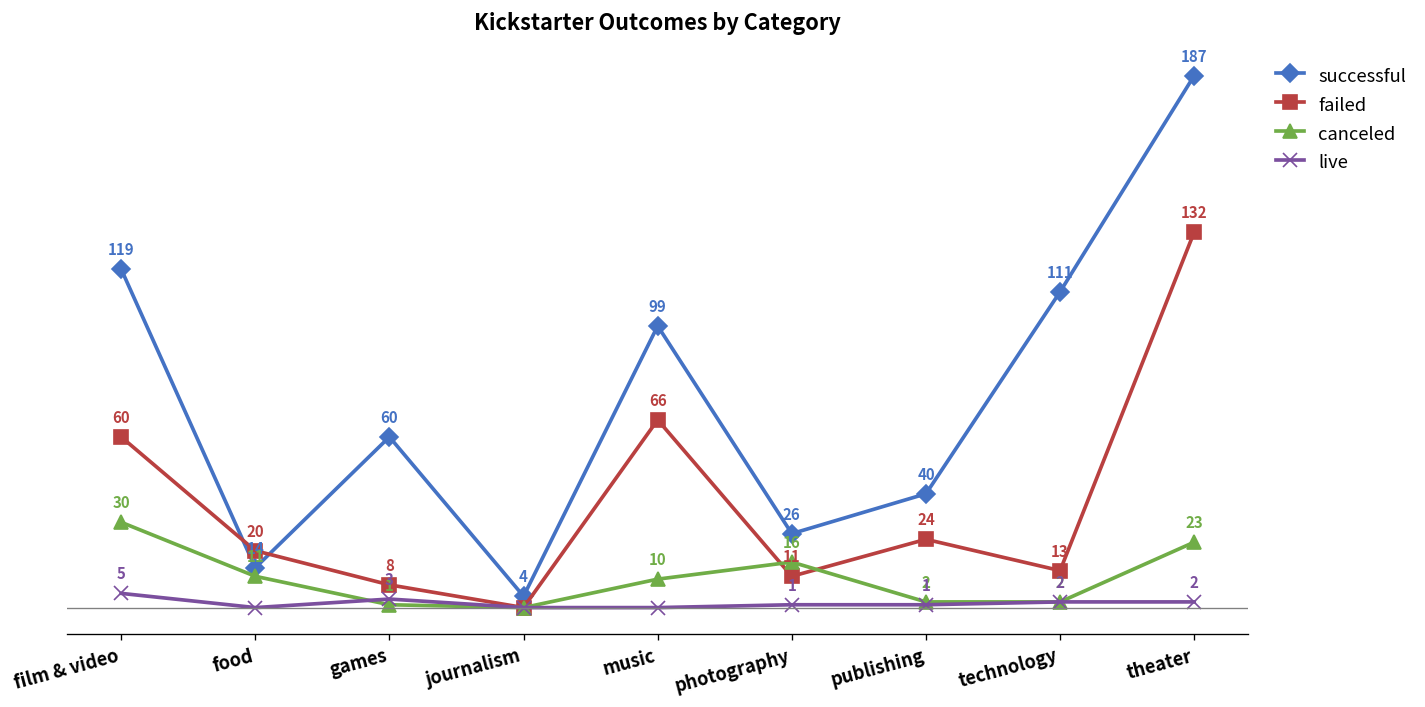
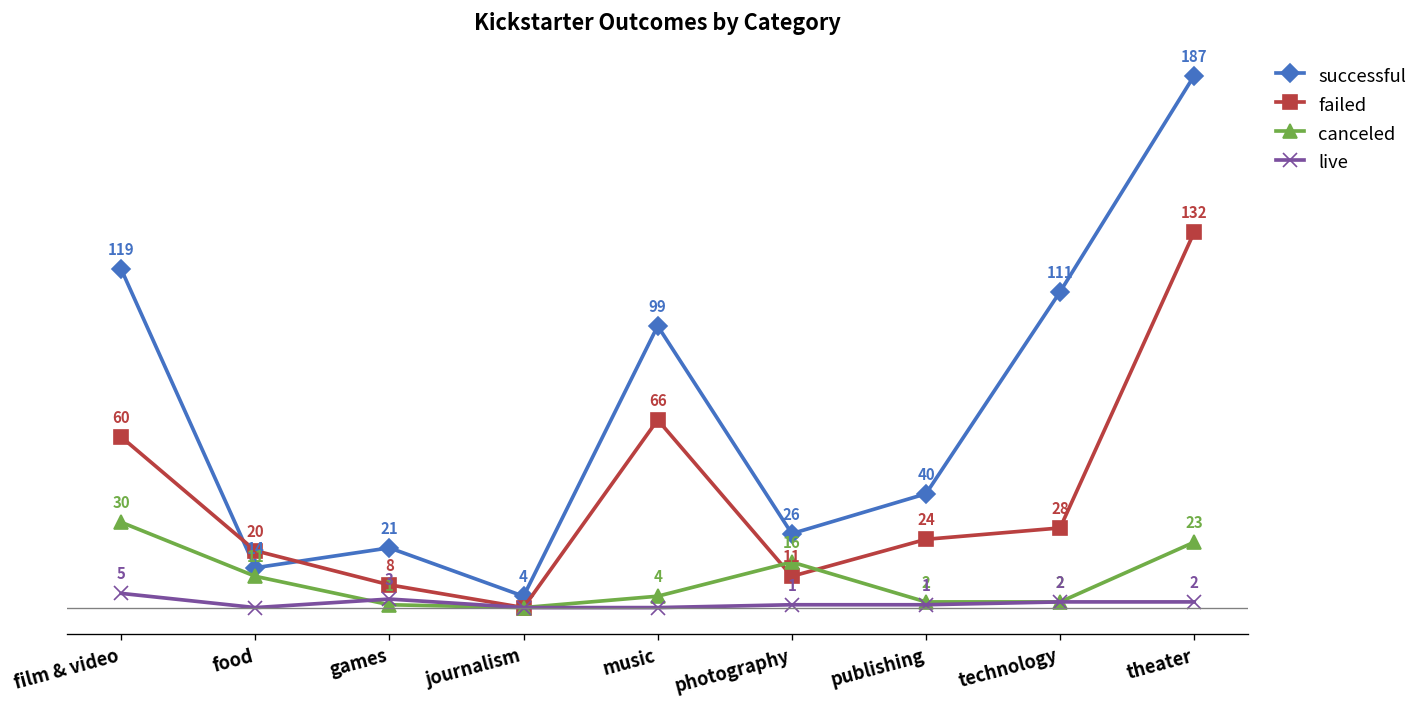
  {
    "successful": {
      "film & video": 119,
-     "games": 60,
+     "games": 21,
      "journalism": 4,
      "music": 99,
      "photography": 26,
      "publishing": 40,
      "technology": 111,
      "theater": 187
    },
    "failed": {
      "film & video": 60,
      "food": 20,
      "games": 8,
      "music": 66,
      "publishing": 24,
-     "technology": 13,
+     "technology": 28,
      "theater": 132
    },
    "canceled": {
      "film & video": 30,
-     "music": 10,
+     "music": 4,
      "theater": 23
    },
    "live": {
      "film & video": 5,
      "theater": 2
    }
  }
